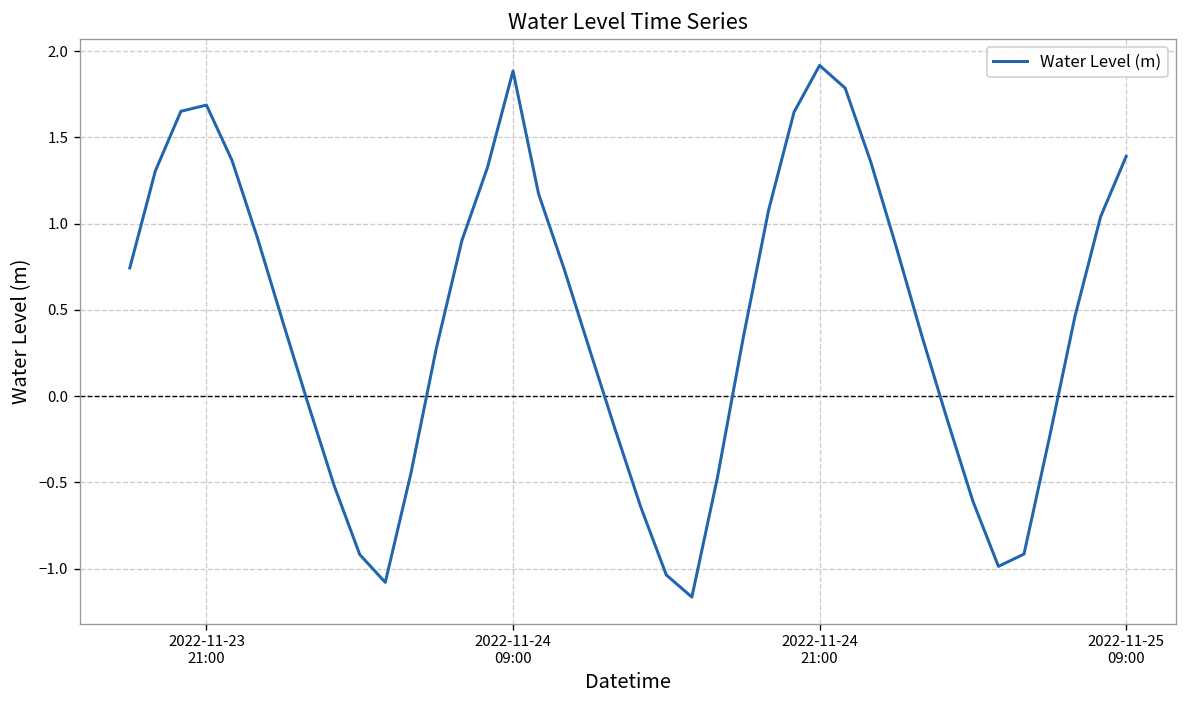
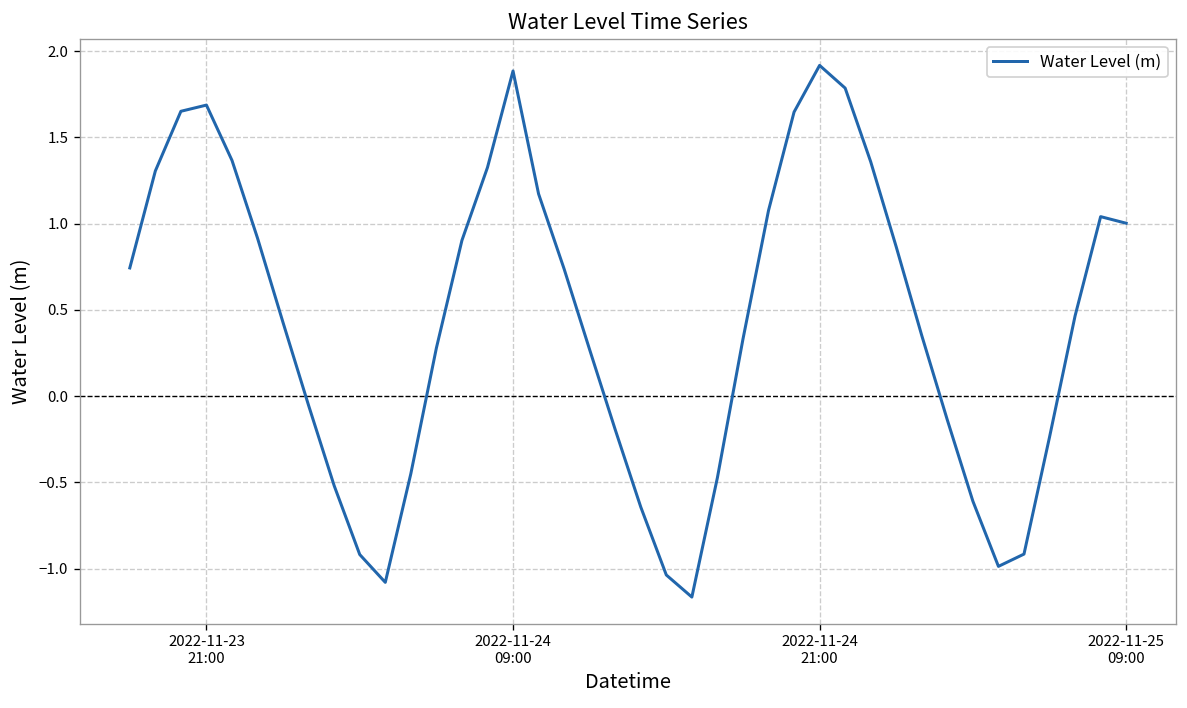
  {
    "2022-11-23 21:00": 1.69,
    "2022-11-24 09:00": 1.88,
    "2022-11-24 21:00": 1.92,
-   "2022-11-25 09:00": 1.39
+   "2022-11-25 09:00": 1.00
  }
